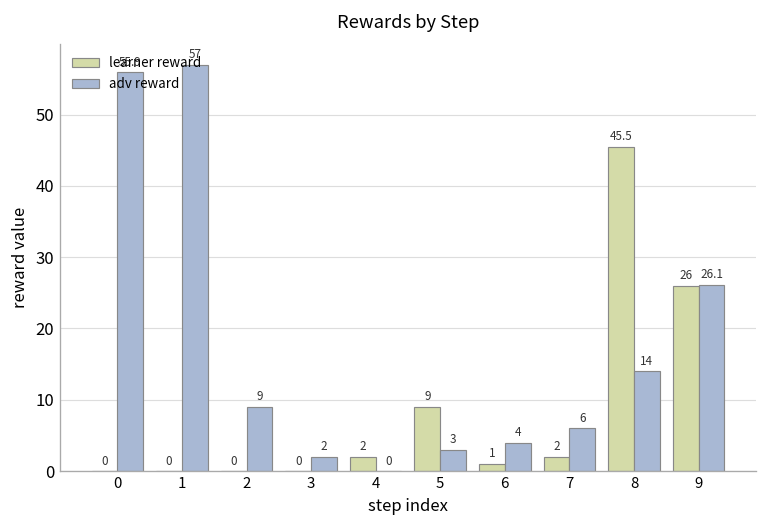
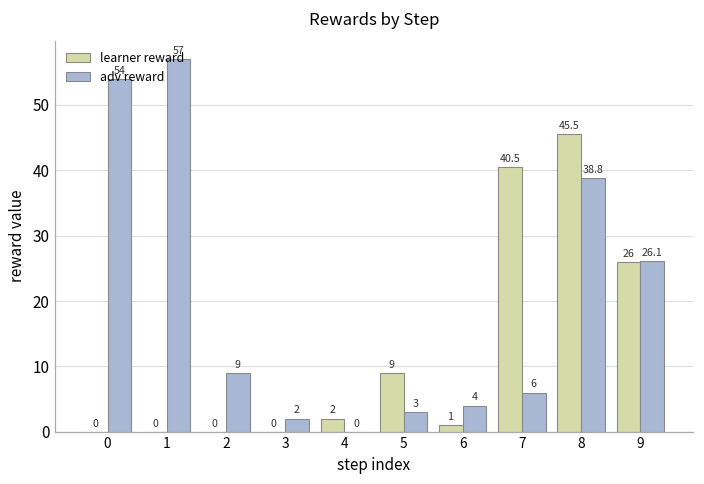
  {
    "learner reward": {
      "0": 0,
      "1": 0,
      "2": 0,
      "3": 0,
      "4": 2,
      "5": 9,
      "6": 1,
-     "7": 2,
+     "7": 40.5,
      "8": 45.5,
      "9": 26
    },
    "adv reward": {
-     "0": 55.9,
+     "0": 54,
      "1": 57,
      "2": 9,
      "3": 2,
      "4": 0,
      "5": 3,
      "6": 4,
      "7": 6,
-     "8": 14,
+     "8": 38.8,
      "9": 26.1
    }
  }
